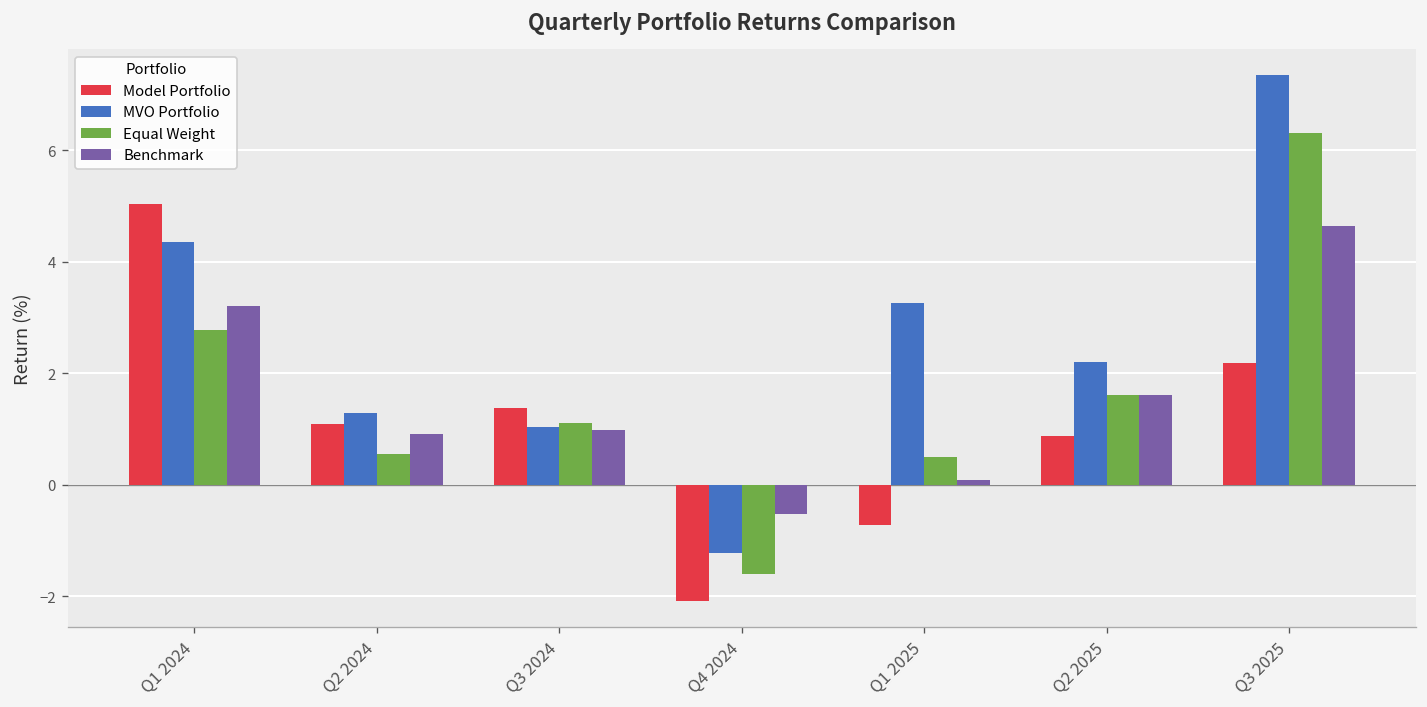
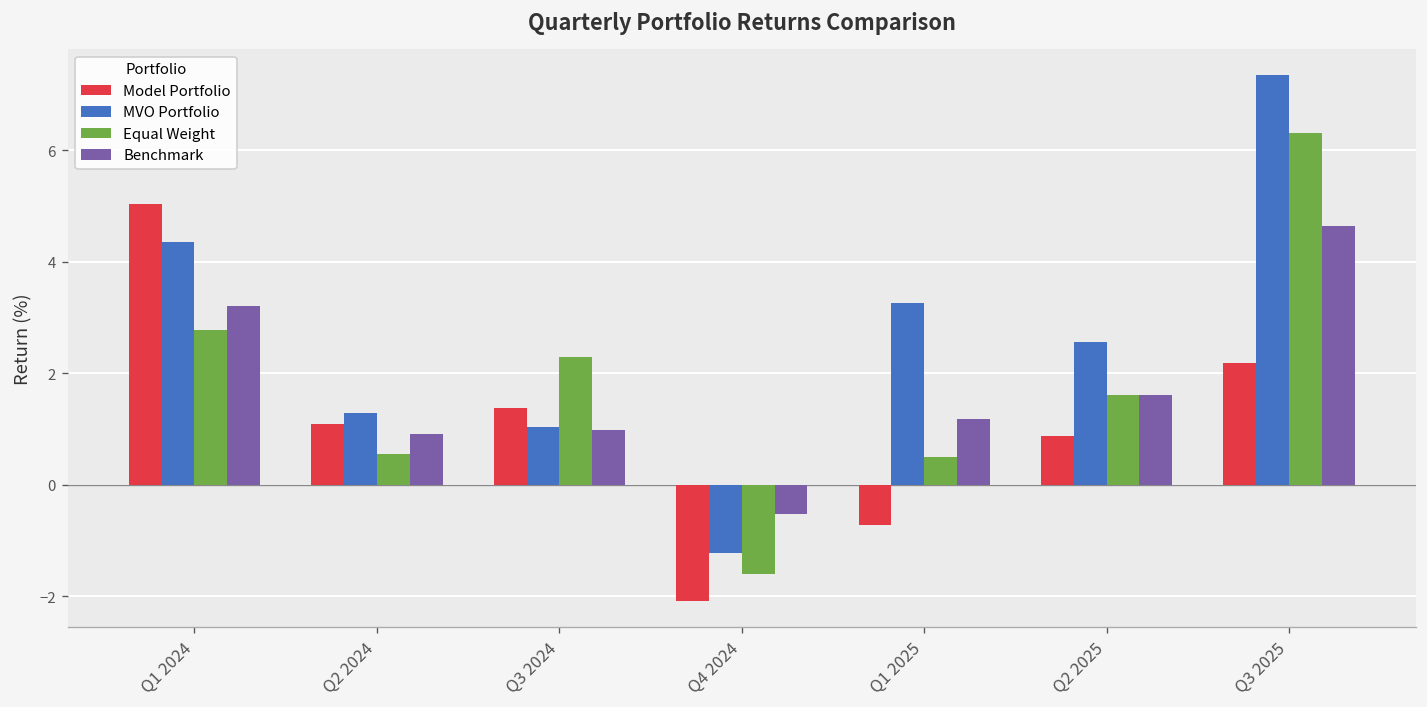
  {
    "Model Portfolio": {
      "Q1 2024": 5.0,
      "Q2 2024": 1.1,
      "Q3 2024": 1.4,
      "Q4 2024": -2.1,
      "Q1 2025": -0.7,
      "Q2 2025": 0.9,
      "Q3 2025": 2.2
    },
    "MVO Portfolio": {
      "Q1 2024": 4.4,
      "Q2 2024": 1.3,
      "Q3 2024": 1.0,
      "Q4 2024": -1.2,
      "Q1 2025": 3.3,
-     "Q2 2025": 2.2,
+     "Q2 2025": 2.6,
      "Q3 2025": 7.3
    },
    "Equal Weight": {
      "Q1 2024": 2.8,
      "Q2 2024": 0.6,
-     "Q3 2024": 1.1,
+     "Q3 2024": 2.3,
      "Q4 2024": -1.6,
      "Q1 2025": 0.5,
      "Q2 2025": 1.6,
      "Q3 2025": 6.3
    },
    "Benchmark": {
      "Q1 2024": 3.2,
      "Q2 2024": 0.9,
      "Q3 2024": 1.0,
      "Q4 2024": -0.5,
-     "Q1 2025": 0.1,
+     "Q1 2025": 1.2,
      "Q2 2025": 1.6,
      "Q3 2025": 4.6
    }
  }
